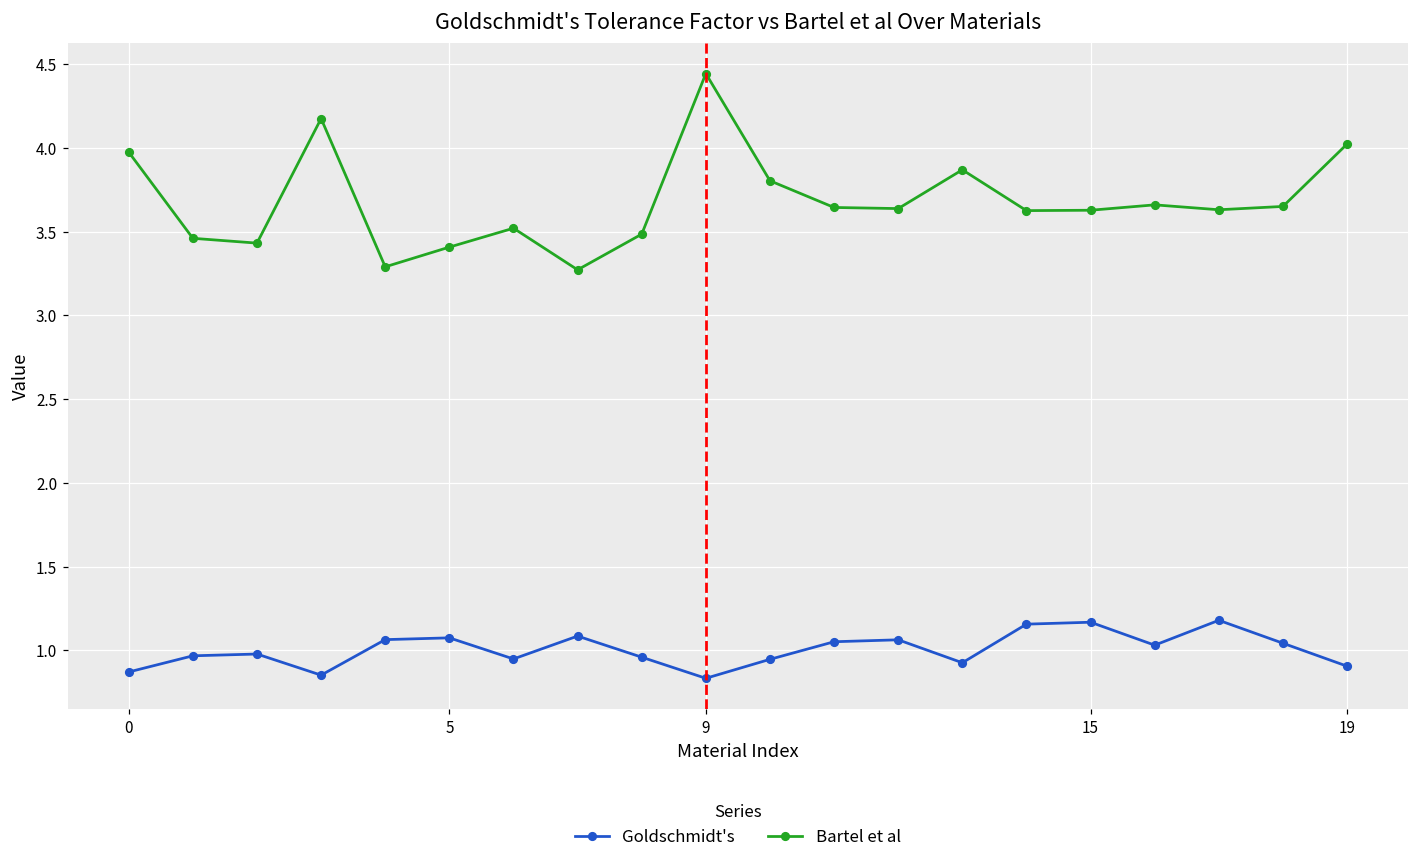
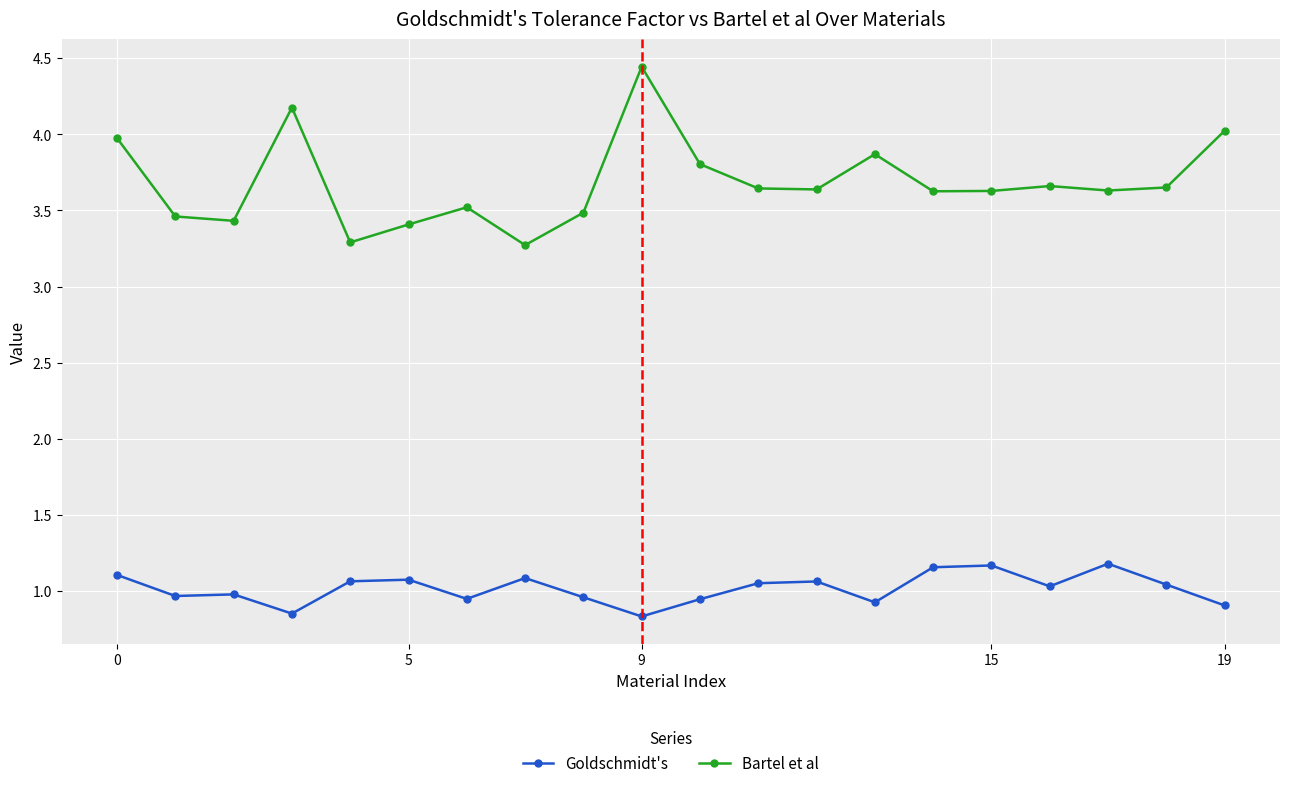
  {
    "Goldschmidt's": {
-     "0": 0.87,
+     "0": 1.10,
      "5": 1.07,
      "9": 0.83,
      "15": 1.17,
      "19": 0.90
    },
    "Bartel et al": {
      "0": 3.98,
      "5": 3.41,
      "9": 4.44,
      "15": 3.63,
      "19": 4.02
    }
  }
